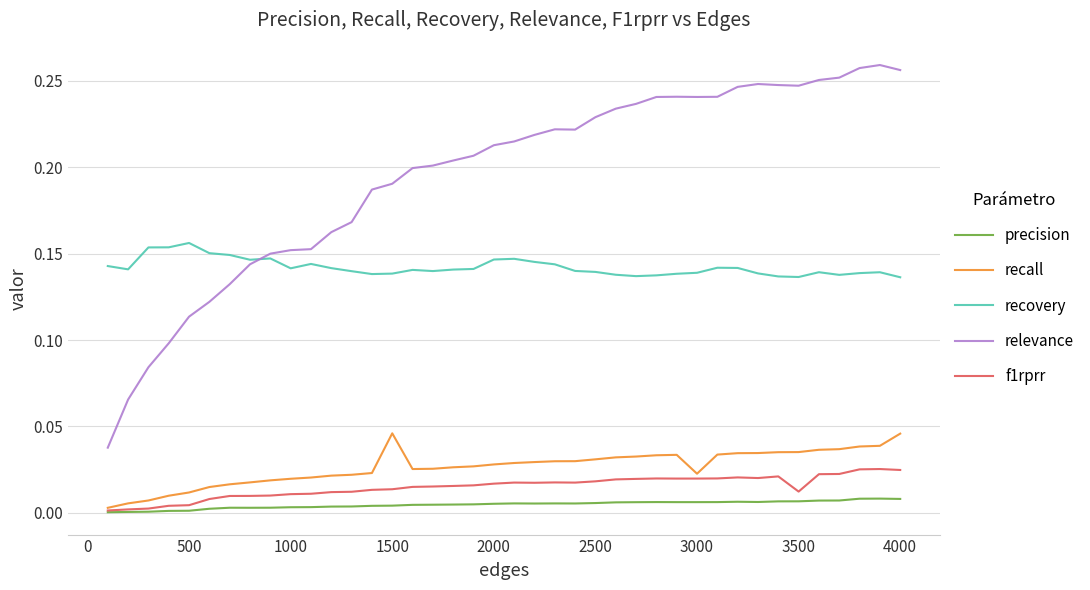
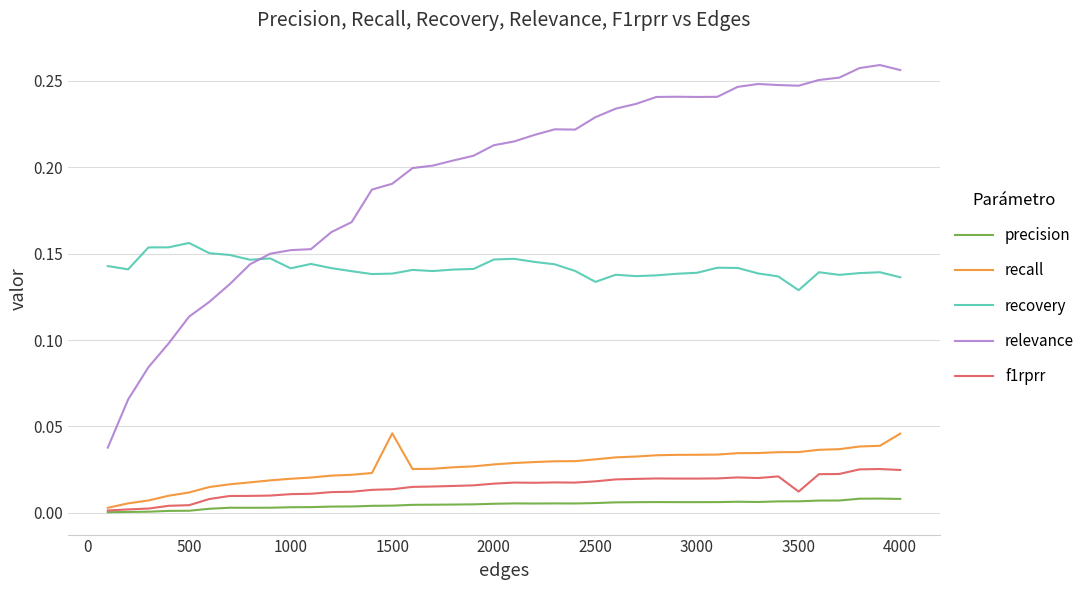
  {
    "precision": {
      "500": 0.001,
      "1000": 0.003,
      "1500": 0.004,
      "2000": 0.005,
      "2500": 0.006,
      "3000": 0.006,
      "3500": 0.007,
      "4000": 0.008
    },
    "recall": {
      "500": 0.012,
      "1000": 0.020,
      "1500": 0.046,
      "2000": 0.028,
      "2500": 0.031,
-     "3000": 0.023,
+     "3000": 0.034,
      "3500": 0.035,
      "4000": 0.046
    },
    "recovery": {
      "500": 0.156,
      "1000": 0.142,
      "1500": 0.138,
      "2000": 0.147,
-     "2500": 0.139,
+     "2500": 0.134,
      "3000": 0.139,
-     "3500": 0.136,
+     "3500": 0.129,
      "4000": 0.136
    },
    "relevance": {
      "500": 0.114,
      "1000": 0.152,
      "1500": 0.190,
      "2000": 0.213,
      "2500": 0.229,
      "3000": 0.241,
      "3500": 0.247,
      "4000": 0.256
    },
    "f1rprr": {
      "500": 0.004,
      "1000": 0.011,
      "1500": 0.014,
      "2000": 0.017,
      "2500": 0.018,
      "3000": 0.020,
      "3500": 0.012,
      "4000": 0.025
    }
  }
